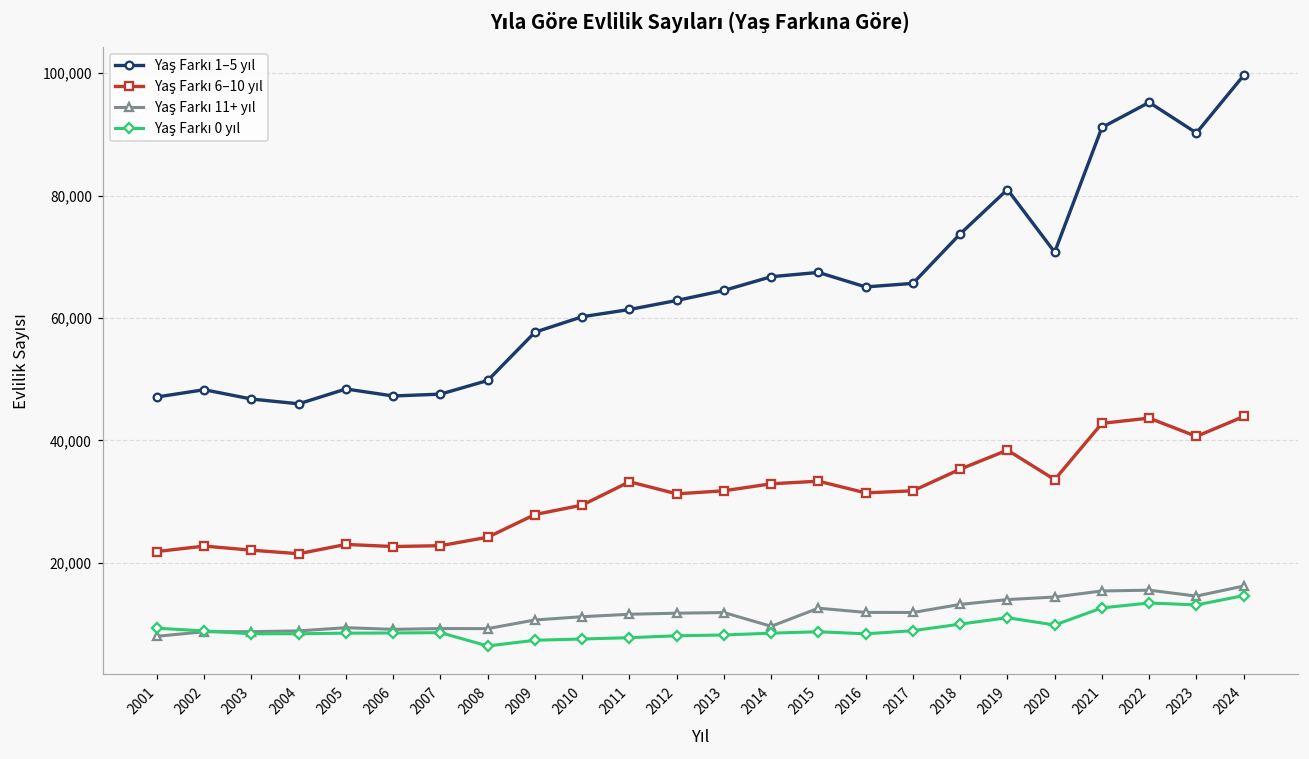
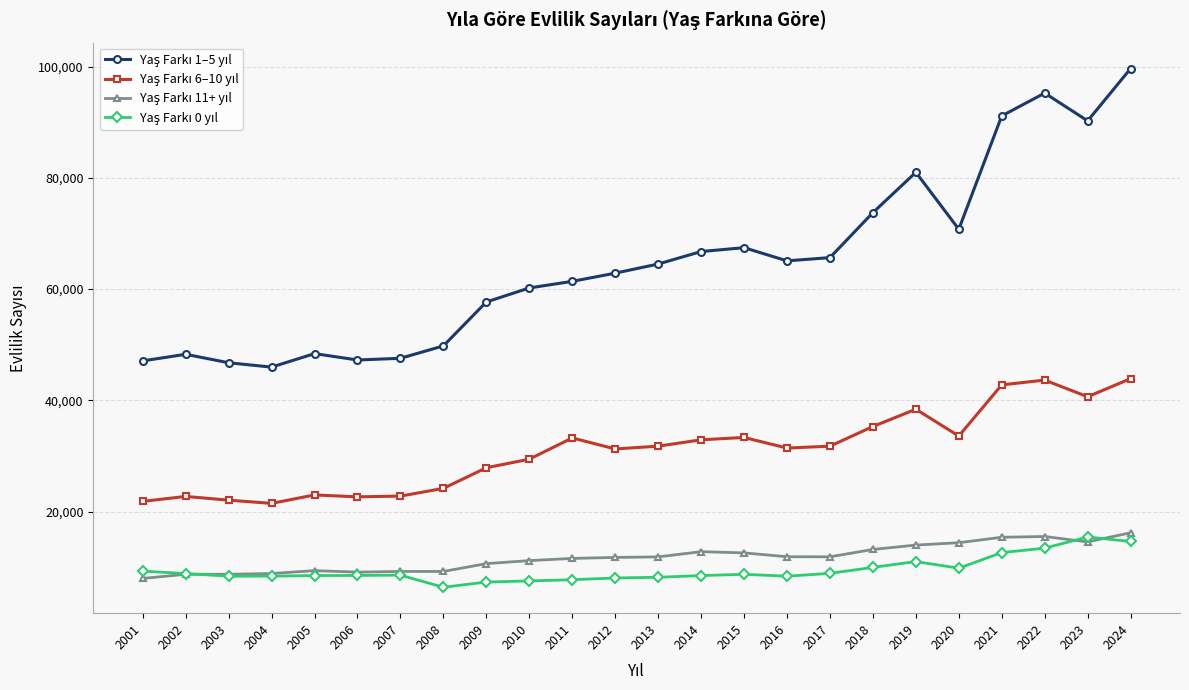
  {
    "Yaş Farkı 1–5 yıl": {
      "2001": "47,000",
      "2002": "48,000",
      "2003": "47,000",
      "2004": "46,000",
      "2005": "48,000",
      "2006": "47,000",
      "2007": "48,000",
      "2008": "50,000",
      "2009": "58,000",
      "2010": "60,000",
      "2011": "61,000",
      "2012": "63,000",
      "2013": "65,000",
      "2014": "67,000",
      "2015": "67,000",
      "2016": "65,000",
      "2017": "66,000",
      "2018": "74,000",
      "2019": "81,000",
      "2020": "71,000",
      "2021": "91,000",
      "2022": "95,000",
      "2023": "90,000",
      "2024": "100,000"
    },
    "Yaş Farkı 6–10 yıl": {
      "2001": "22,000",
      "2002": "23,000",
      "2003": "22,000",
      "2004": "21,000",
      "2005": "23,000",
      "2006": "23,000",
      "2007": "23,000",
      "2008": "24,000",
      "2009": "28,000",
      "2010": "29,000",
      "2011": "33,000",
      "2012": "31,000",
      "2013": "32,000",
      "2014": "33,000",
      "2015": "33,000",
      "2016": "31,000",
      "2017": "32,000",
      "2018": "35,000",
      "2019": "38,000",
      "2020": "34,000",
      "2021": "43,000",
      "2022": "44,000",
      "2023": "41,000",
      "2024": "44,000"
    },
    "Yaş Farkı 11+ yıl": {
      "2001": "8,000",
      "2004": "9,000",
      "2005": "9,000",
      "2006": "9,000",
      "2007": "9,000",
      "2008": "9,000",
      "2009": "11,000",
      "2010": "11,000",
      "2011": "12,000",
      "2012": "12,000",
      "2013": "12,000",
-     "2014": "10,000",
+     "2014": "13,000",
      "2015": "13,000",
      "2016": "12,000",
      "2017": "12,000",
      "2018": "13,000",
      "2019": "14,000",
      "2020": "14,000",
      "2021": "15,000",
      "2022": "16,000",
      "2023": "15,000",
      "2024": "16,000"
    },
    "Yaş Farkı 0 yıl": {
      "2001": "9,000",
      "2004": "8,000",
      "2005": "9,000",
      "2006": "9,000",
      "2007": "9,000",
      "2008": "6,000",
      "2009": "7,000",
      "2010": "8,000",
      "2011": "8,000",
      "2012": "8,000",
      "2013": "8,000",
      "2014": "9,000",
      "2015": "9,000",
      "2016": "8,000",
      "2017": "9,000",
      "2018": "10,000",
      "2019": "11,000",
      "2020": "10,000",
      "2021": "13,000",
      "2022": "13,000",
-     "2023": "13,000",
+     "2023": "15,000",
      "2024": "15,000"
    }
  }
